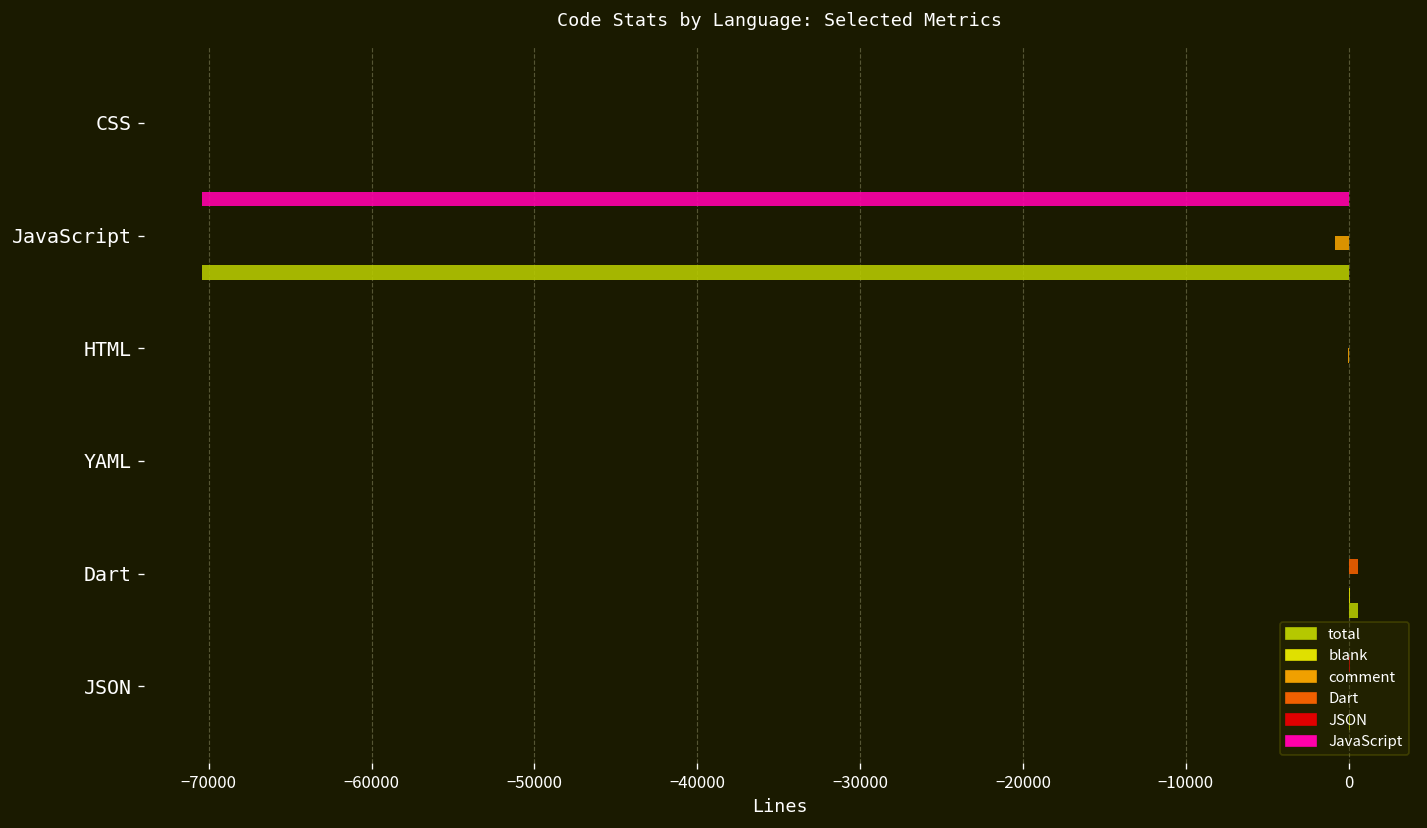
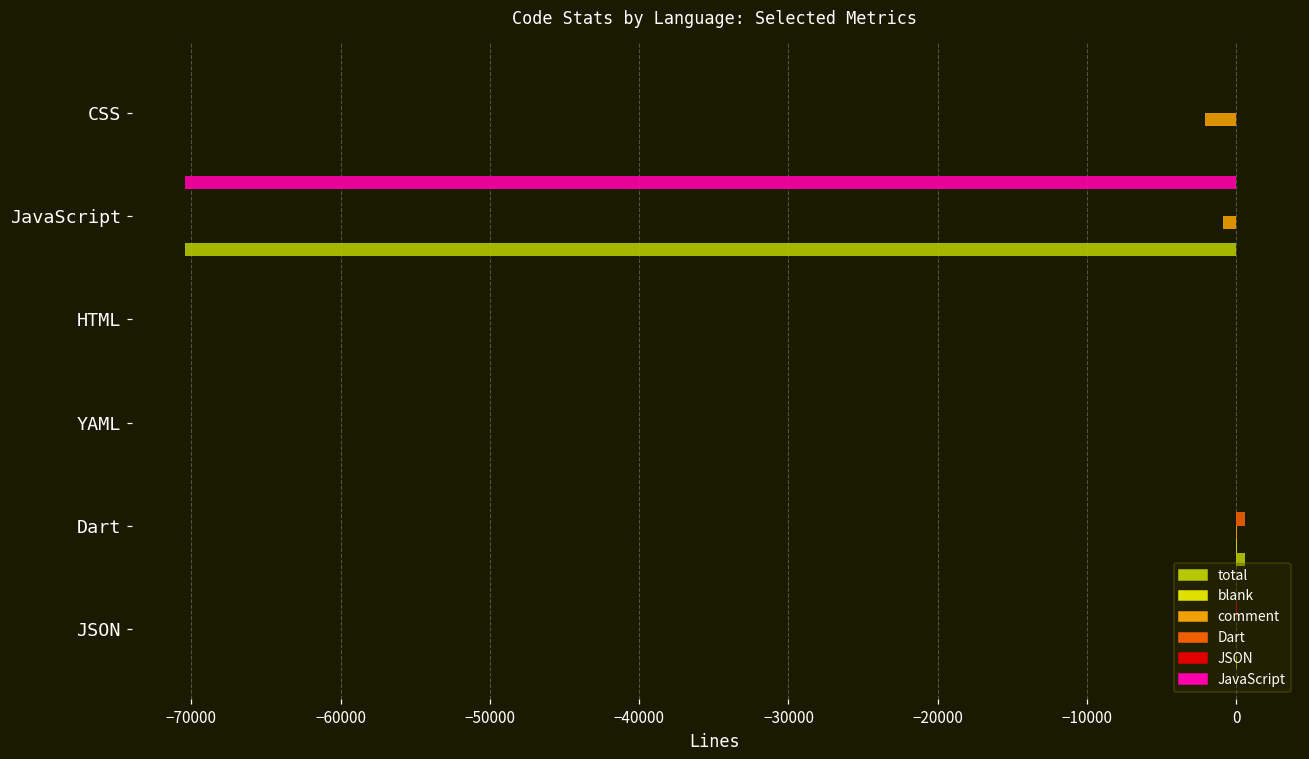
  {
    "comment": {
-     "CSS": 0,
+     "CSS": -2100,
      "JavaScript": -900,
      "YAML": 0
    },
    "Dart": {
      "CSS": 0,
      "JavaScript": 0,
      "HTML": 0,
      "YAML": 0,
      "Dart": 600
    },
    "JSON": {
      "CSS": 0,
      "JavaScript": 0,
      "HTML": 0,
      "YAML": 0,
      "Dart": 0
    },
    "JavaScript": {
      "CSS": 0,
      "JavaScript": -70400,
      "HTML": 0,
      "YAML": 0,
      "Dart": 0
    }
  }
